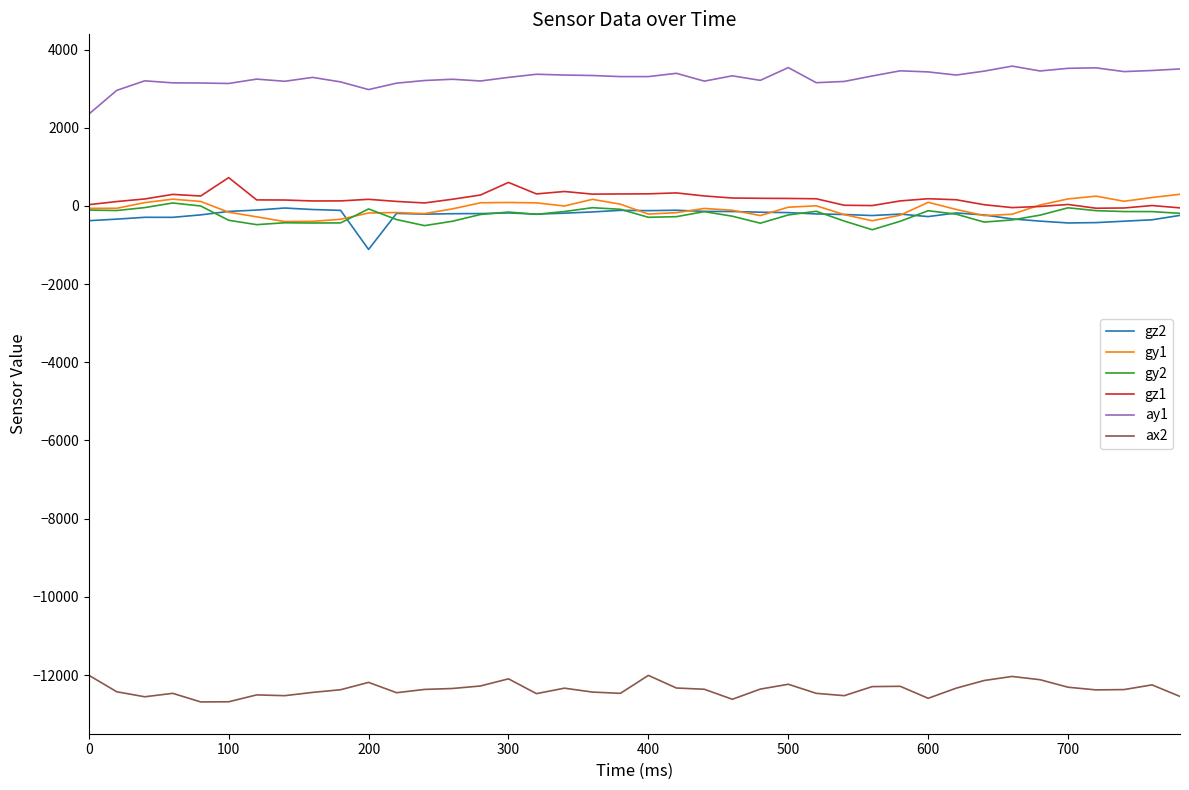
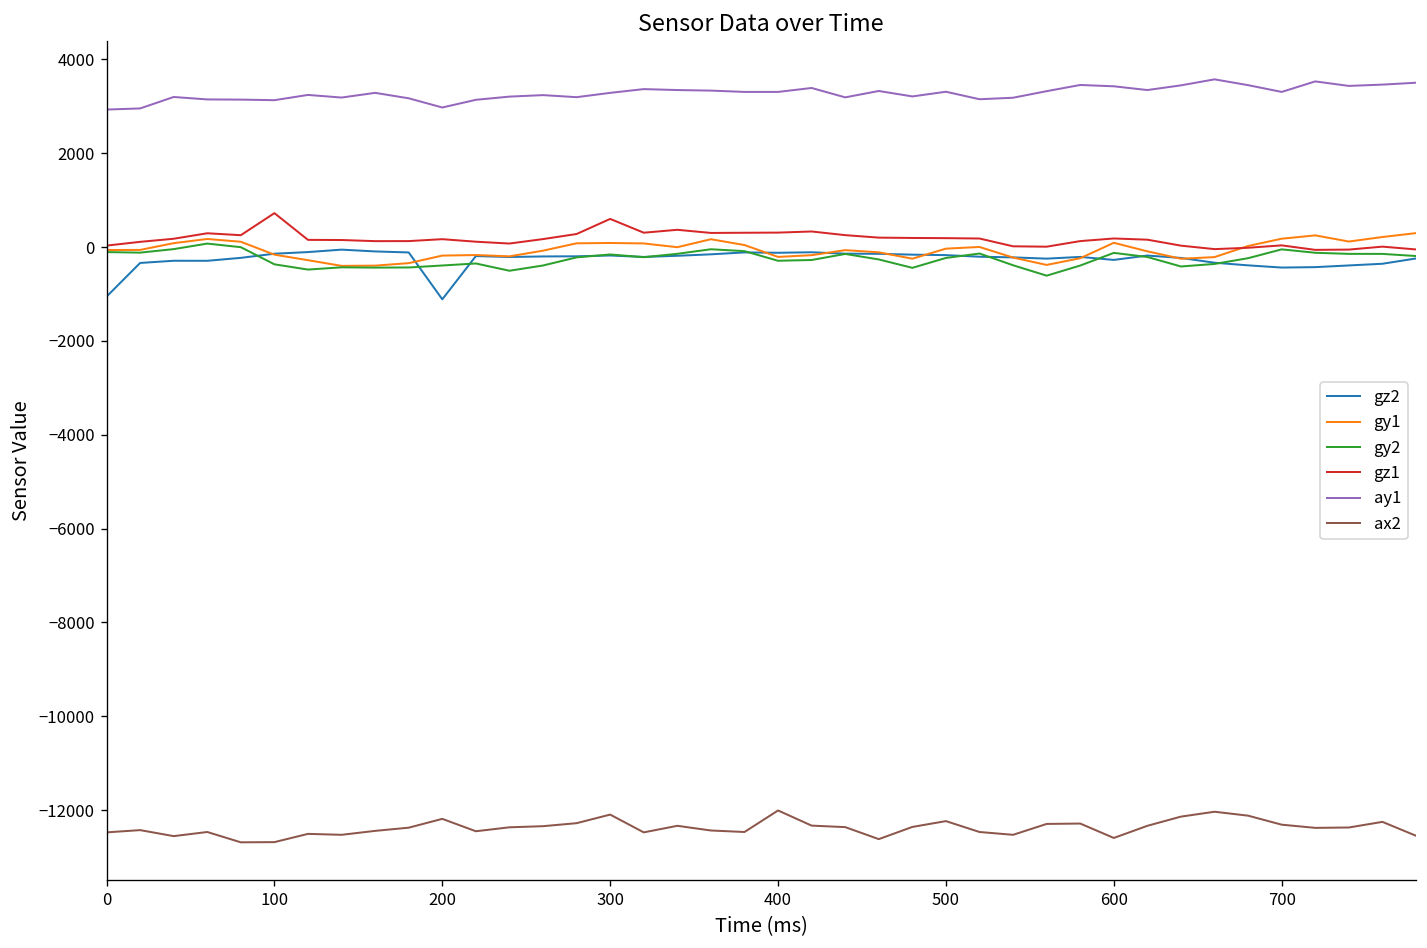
  {
    "gz2": {
-     "0": -400,
+     "0": -1100,
      "200": -1100,
      "400": -100,
      "600": -300,
      "700": -400
    },
    "gy1": {
      "200": -200,
      "300": 100,
      "400": -200,
      "500": 0,
      "600": 100,
      "700": 200
    },
    "gy2": {
      "100": -400,
-     "200": -100,
+     "200": -400,
      "400": -300,
      "600": -100,
      "700": 0
    },
    "gz1": {
      "0": 0,
      "100": 700,
      "200": 200,
      "300": 600,
      "400": 300,
      "500": 200,
      "600": 200,
      "700": 0
    },
    "ay1": {
-     "0": 2300,
+     "0": 2900,
      "100": 3100,
      "200": 3000,
      "300": 3300,
      "400": 3300,
-     "500": 3500,
+     "500": 3300,
      "600": 3400,
-     "700": 3500
+     "700": 3300
    },
    "ax2": {
-     "0": -12000,
+     "0": -12500,
      "100": -12700,
      "200": -12200,
      "300": -12100,
      "400": -12000,
      "500": -12200,
      "600": -12600,
      "700": -12300
    }
  }
